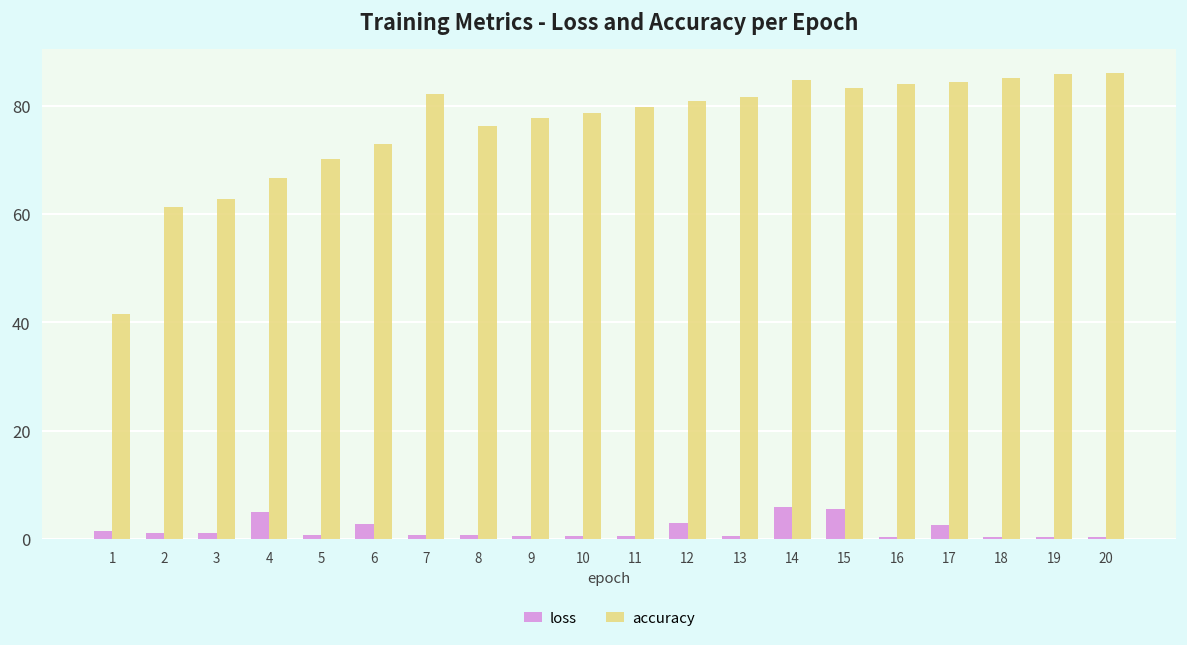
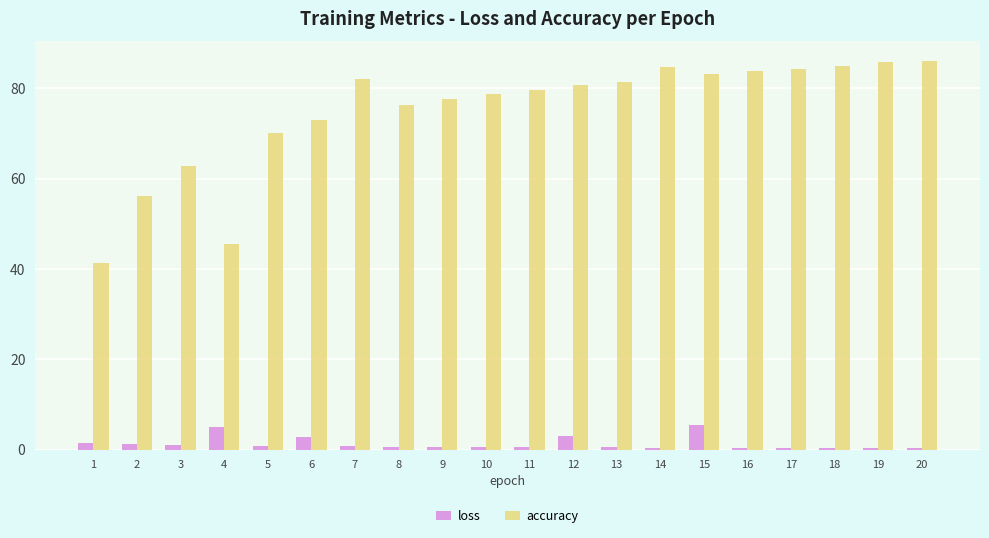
  {
    "loss": {
      "1": 2,
      "2": 1,
      "3": 1,
      "4": 5,
      "5": 1,
      "6": 3,
      "7": 1,
      "8": 1,
      "9": 1,
      "10": 1,
      "11": 1,
      "12": 3,
-     "14": 6,
+     "14": 0,
      "15": 6,
-     "17": 3
+     "17": 0
    },
    "accuracy": {
      "1": 41,
-     "2": 61,
+     "2": 56,
      "3": 63,
-     "4": 67,
+     "4": 46,
      "5": 70,
      "6": 73,
      "7": 82,
      "8": 76,
      "9": 78,
      "10": 79,
      "11": 80,
      "12": 81,
      "13": 82,
      "14": 85,
      "15": 83,
      "16": 84,
      "17": 84,
      "18": 85,
      "19": 86,
      "20": 86
    }
  }
